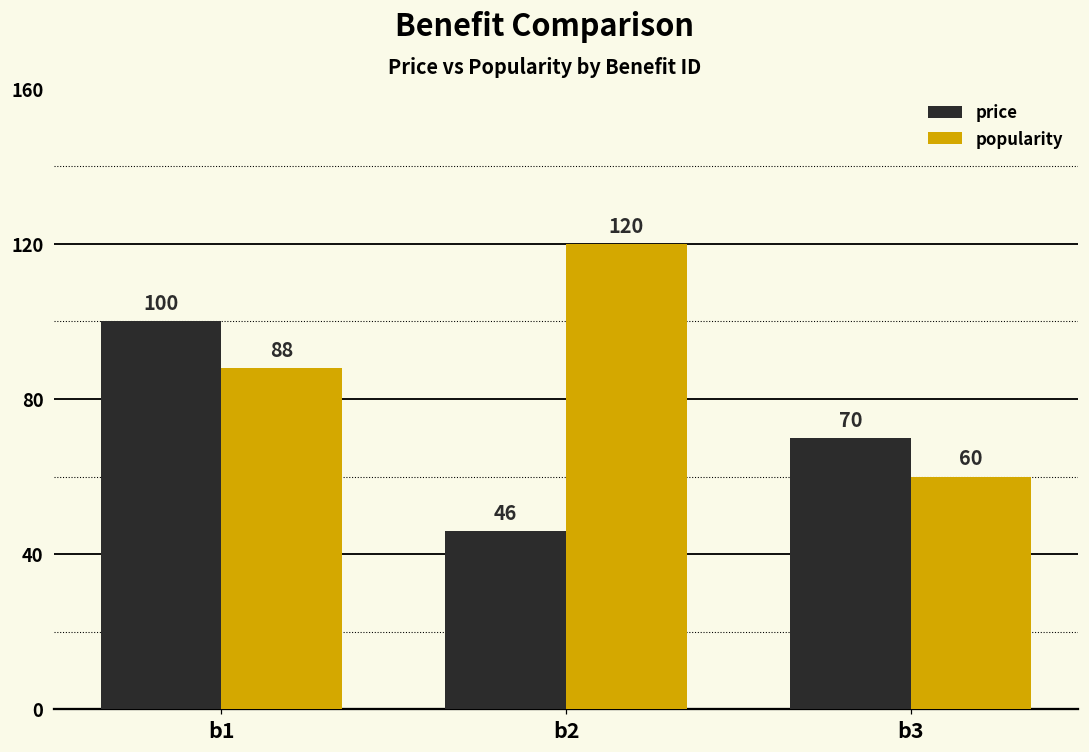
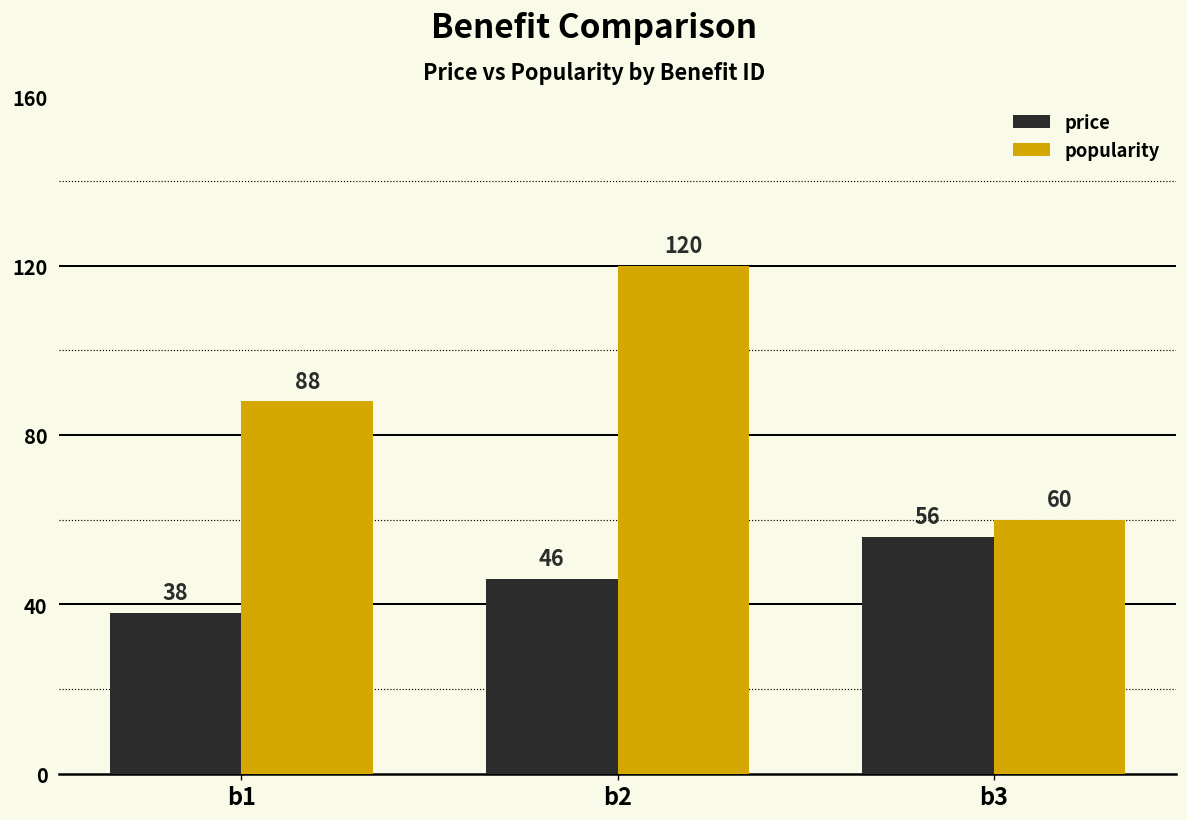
  {
    "price": {
-     "b1": 100,
+     "b1": 38,
      "b2": 46,
-     "b3": 70
+     "b3": 56
    },
    "popularity": {
      "b1": 88,
      "b2": 120,
      "b3": 60
    }
  }
